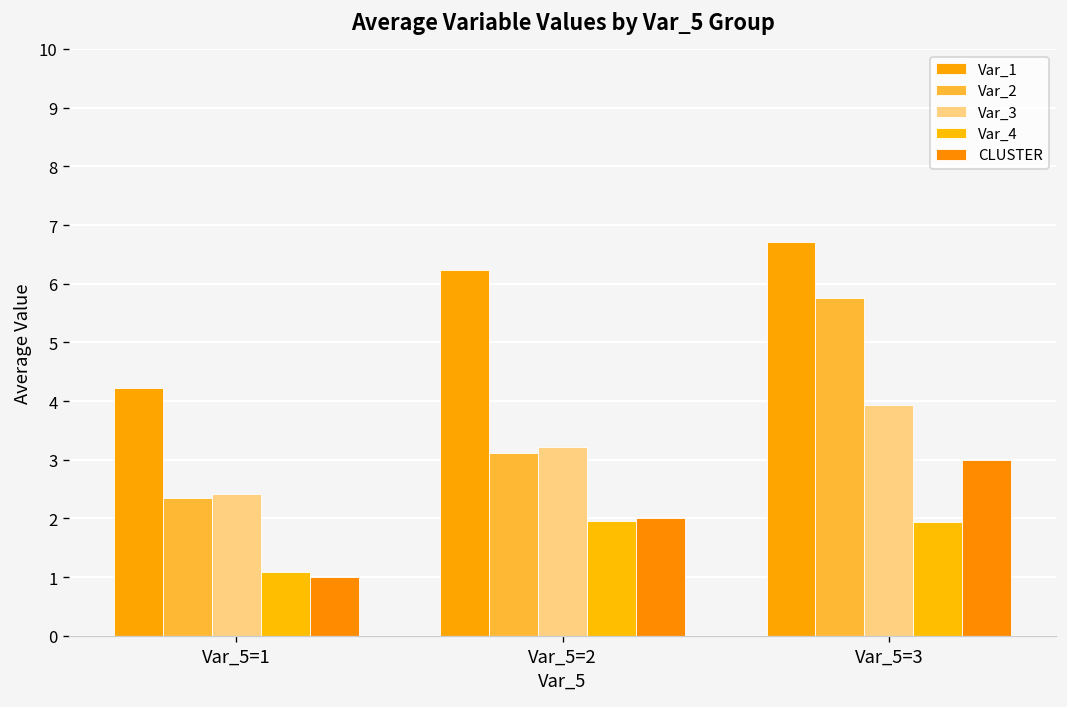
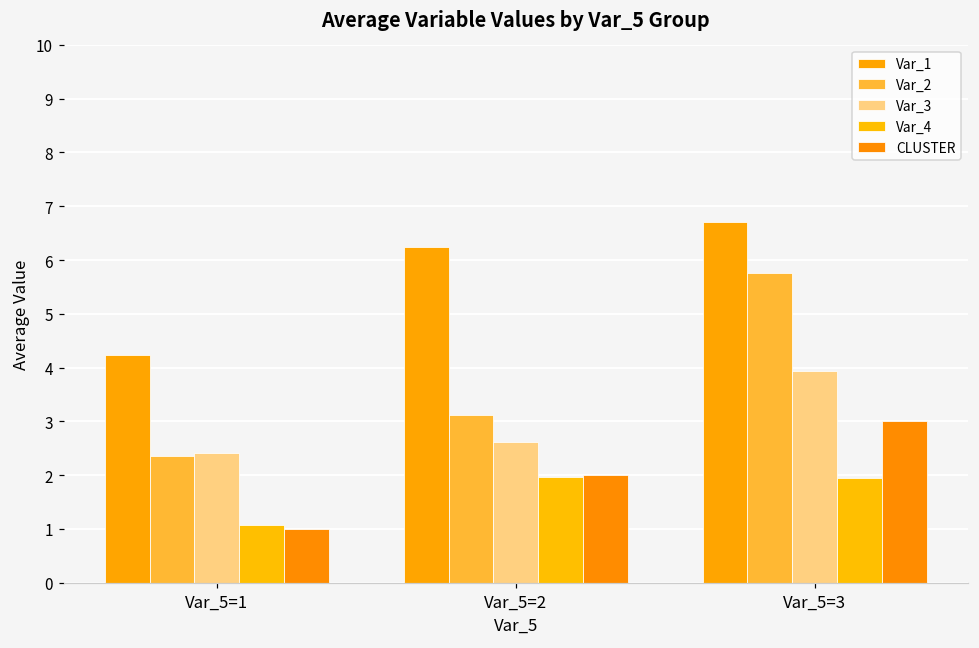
  {
    "Var_3": {
      "Var_5=1": 2.4,
-     "Var_5=2": 3.2,
+     "Var_5=2": 2.6,
      "Var_5=3": 3.9
    }
  }
